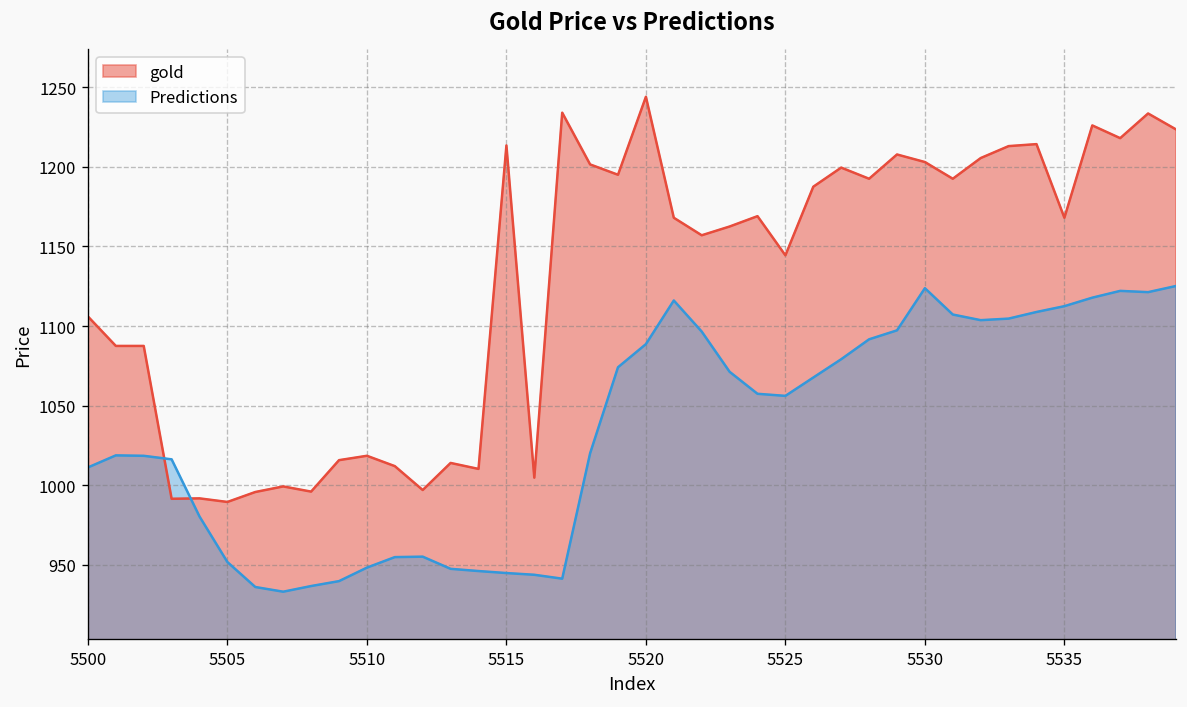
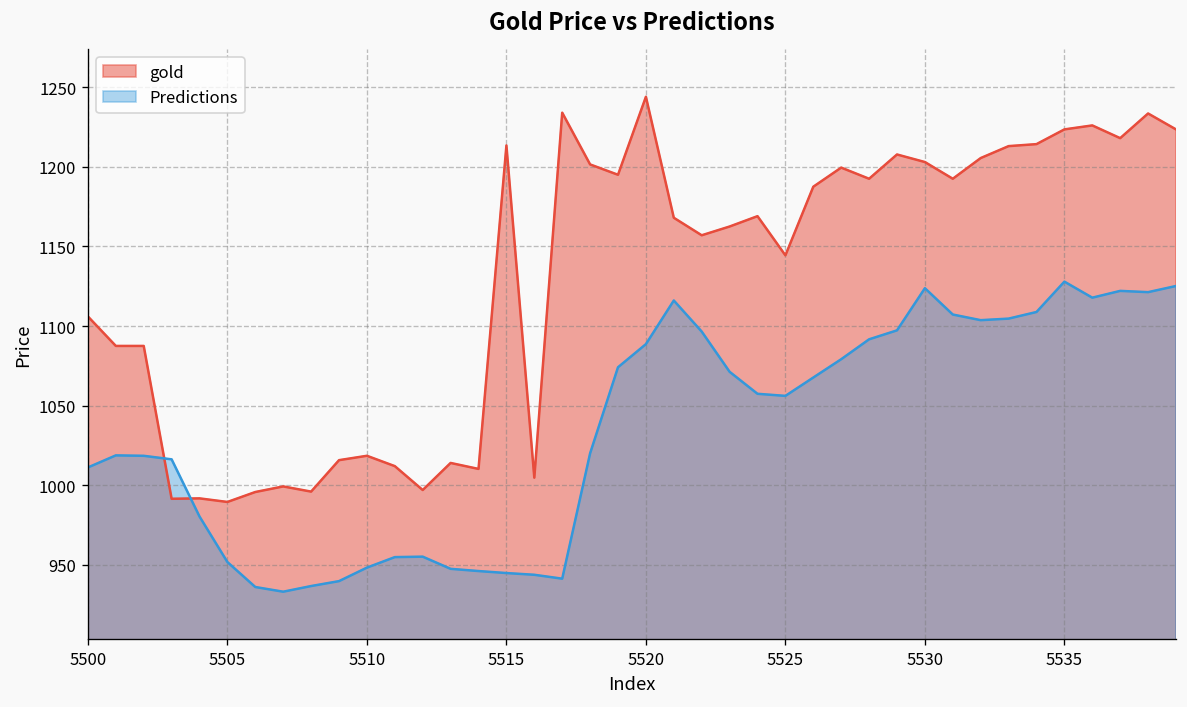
  {
    "gold": {
      "5500": 1106,
      "5505": 990,
      "5510": 1019,
      "5515": 1213,
      "5520": 1244,
      "5525": 1144,
      "5530": 1203,
-     "5535": 1168
+     "5535": 1224
    },
    "Predictions": {
      "5500": 1011,
      "5505": 952,
      "5510": 948,
      "5515": 945,
      "5520": 1089,
      "5525": 1056,
      "5530": 1124,
-     "5535": 1112
+     "5535": 1128
    }
  }
